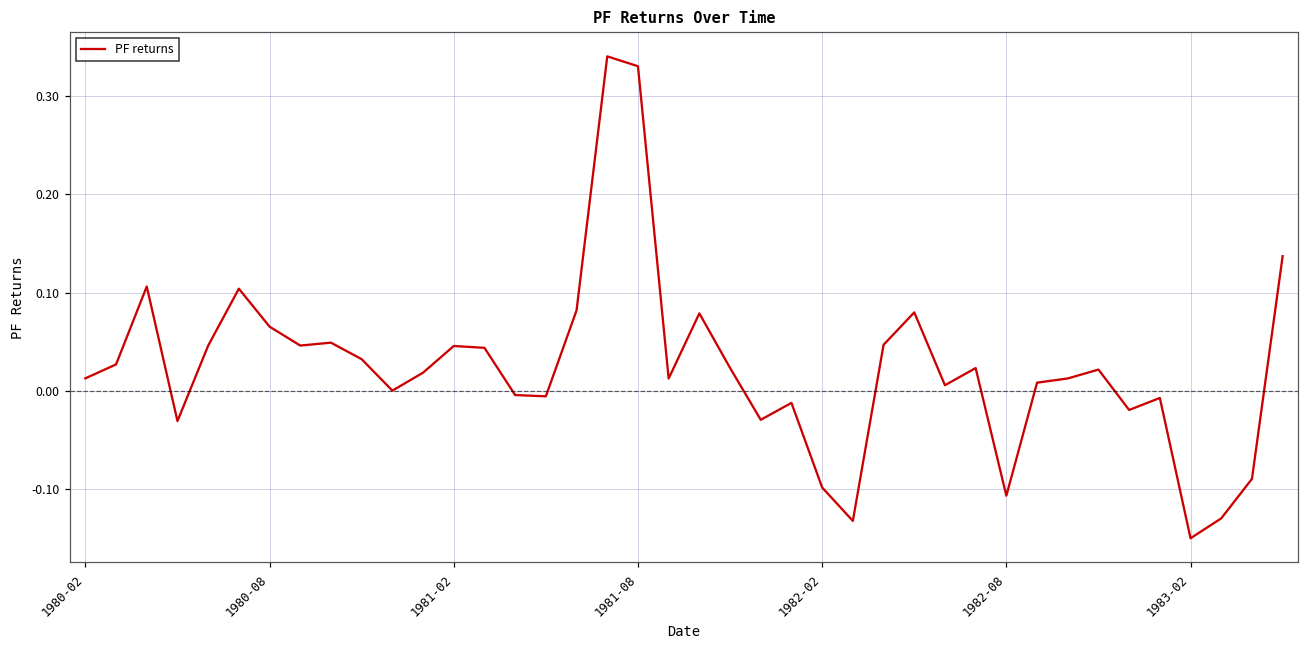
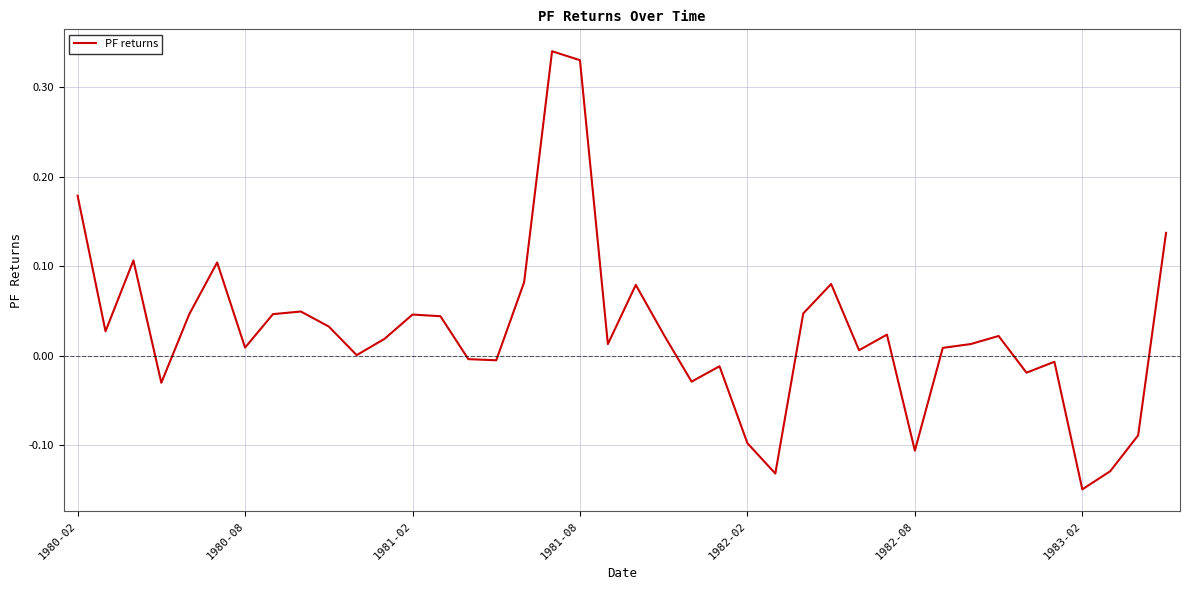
  {
-   "1980-02": 0.01,
-   "1980-08": 0.07,
+   "1980-02": 0.18,
+   "1980-08": 0.01,
    "1981-02": 0.05,
    "1981-08": 0.33,
    "1982-02": -0.10,
    "1982-08": -0.11,
    "1983-02": -0.15
  }
